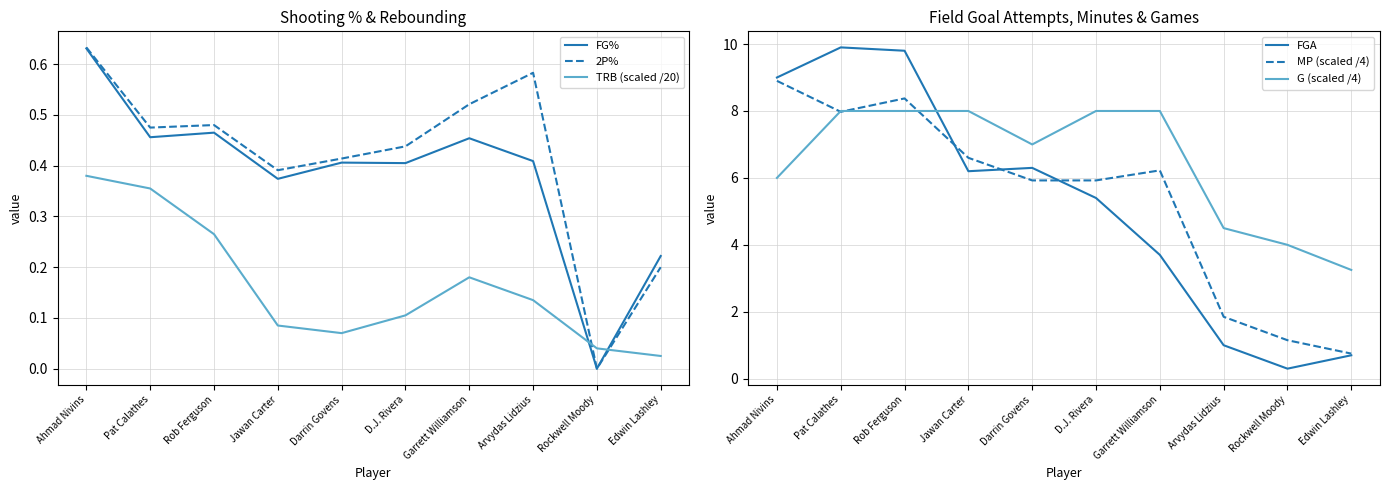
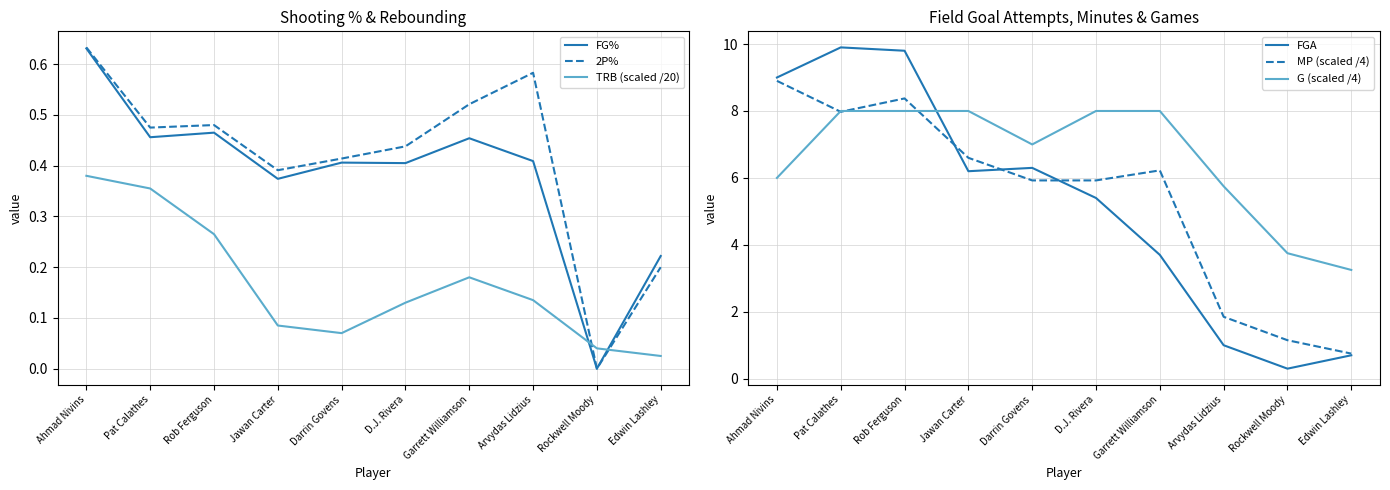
  {
    "Shooting % & Rebounding": {
      "TRB (scaled /20)": {
        "Ahmad Nivins": 0.38,
        "Pat Calathes": 0.36,
        "Rob Ferguson": 0.27,
        "Jawan Carter": 0.08,
        "Darrin Govens": 0.07,
-       "D.J. Rivera": 0.11,
+       "D.J. Rivera": 0.13,
        "Garrett Williamson": 0.18,
        "Arvydas Lidzius": 0.14,
        "Rockwell Moody": 0.04,
        "Edwin Lashley": 0.03
      }
    },
    "Field Goal Attempts, Minutes & Games": {
      "G (scaled /4)": {
        "Ahmad Nivins": 6.0,
        "Rob Ferguson": 8.0,
        "Jawan Carter": 8.0,
        "Darrin Govens": 7.0,
        "D.J. Rivera": 8.0,
        "Garrett Williamson": 8.0,
-       "Arvydas Lidzius": 4.5,
-       "Rockwell Moody": 4.0,
+       "Arvydas Lidzius": 5.8,
+       "Rockwell Moody": 3.8,
        "Edwin Lashley": 3.3
      }
    }
  }
